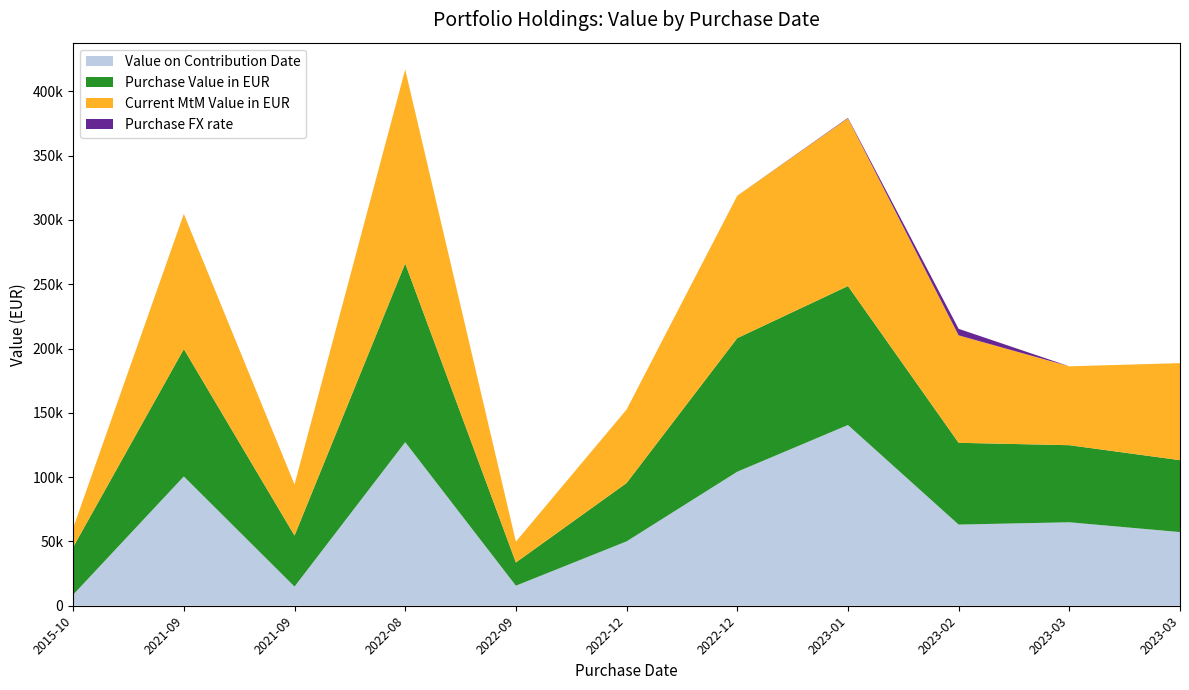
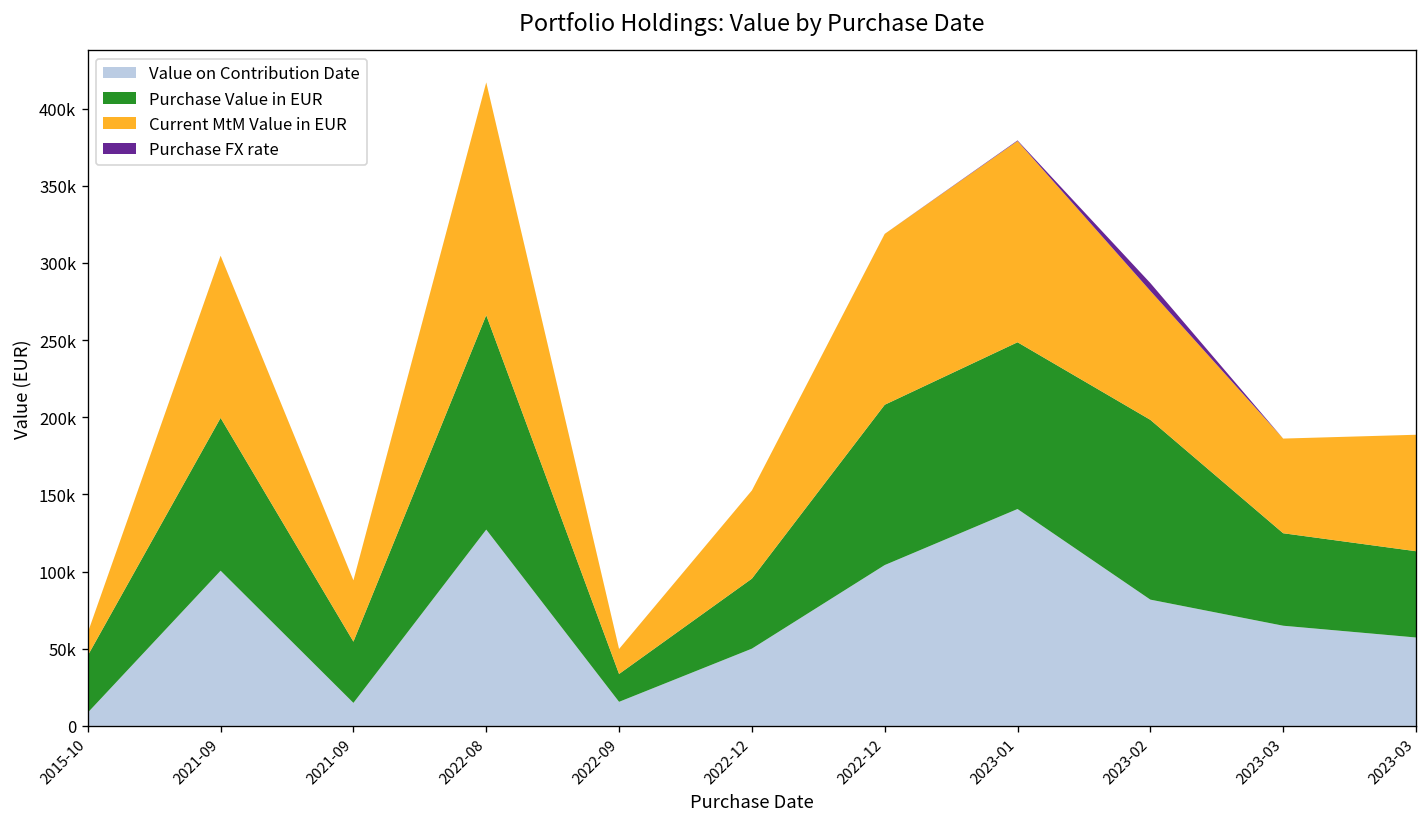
  {
    "Value on Contribution Date": {
      "2015-10": 9000,
      "2022-08": 127000,
      "2022-09": 16000,
      "2023-01": 141000,
-     "2023-02": 63000
+     "2023-02": 82000
    },
    "Purchase Value in EUR": {
      "2015-10": 37000,
      "2022-08": 139000,
      "2022-09": 18000,
      "2023-01": 108000,
-     "2023-02": 64000
+     "2023-02": 117000
    },
    "Current MtM Value in EUR": {
      "2023-02": 84000
    },
    "Purchase FX rate": {
      "2023-02": 5000
    }
  }
